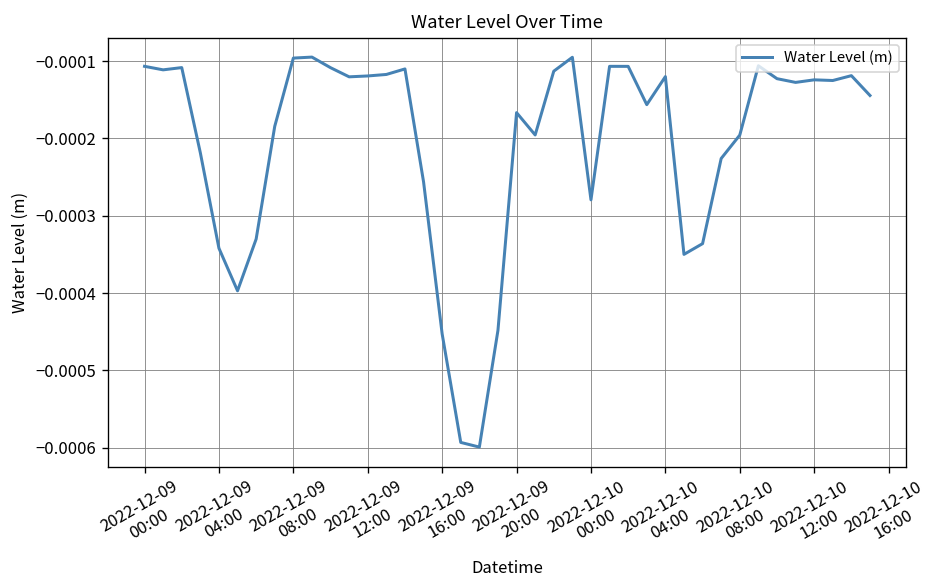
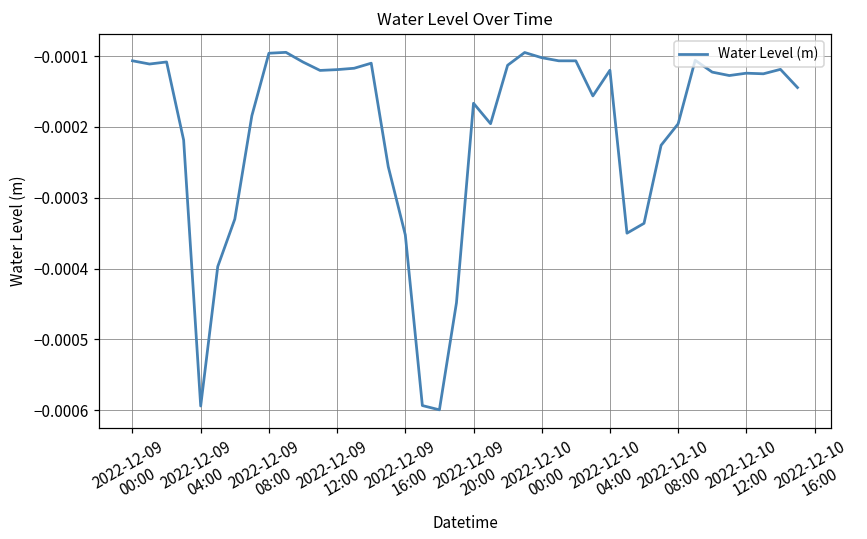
  {
    "2022-12-09 00:00": -0.00011,
-   "2022-12-09 04:00": -0.00034,
+   "2022-12-09 04:00": -0.00059,
    "2022-12-09 08:00": -0.00010,
    "2022-12-09 12:00": -0.00012,
-   "2022-12-09 16:00": -0.00045,
+   "2022-12-09 16:00": -0.00035,
    "2022-12-09 20:00": -0.00017,
-   "2022-12-10 00:00": -0.00028,
+   "2022-12-10 00:00": -0.00010,
    "2022-12-10 04:00": -0.00012,
    "2022-12-10 08:00": -0.00020,
    "2022-12-10 12:00": -0.00012
  }
